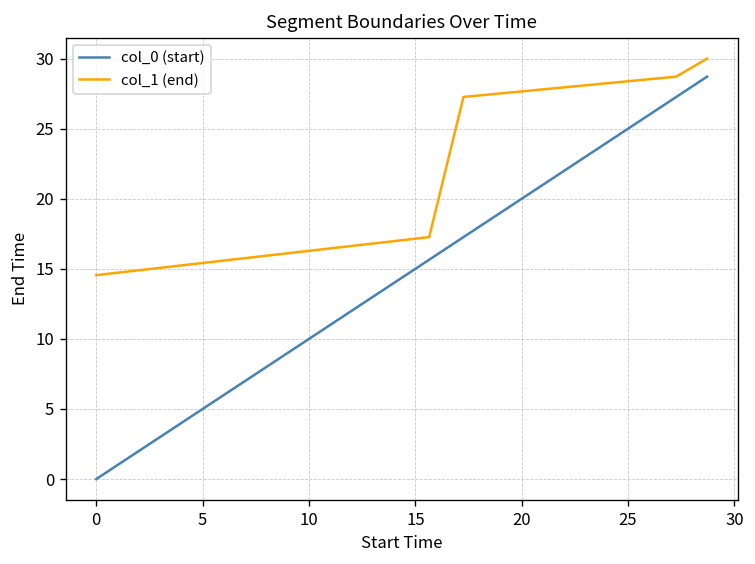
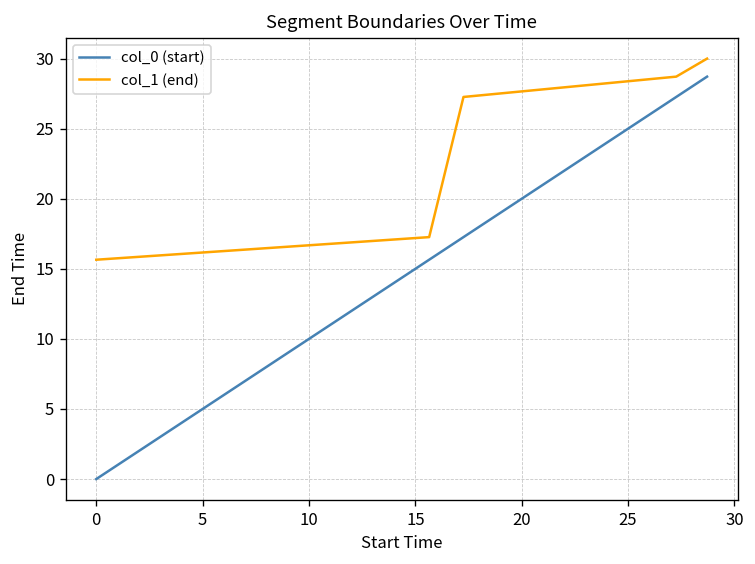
  {
    "col_0 (start)": {
      "0": 0.0
    },
    "col_1 (end)": {
-     "0": 14.6
+     "0": 15.7
    }
  }
